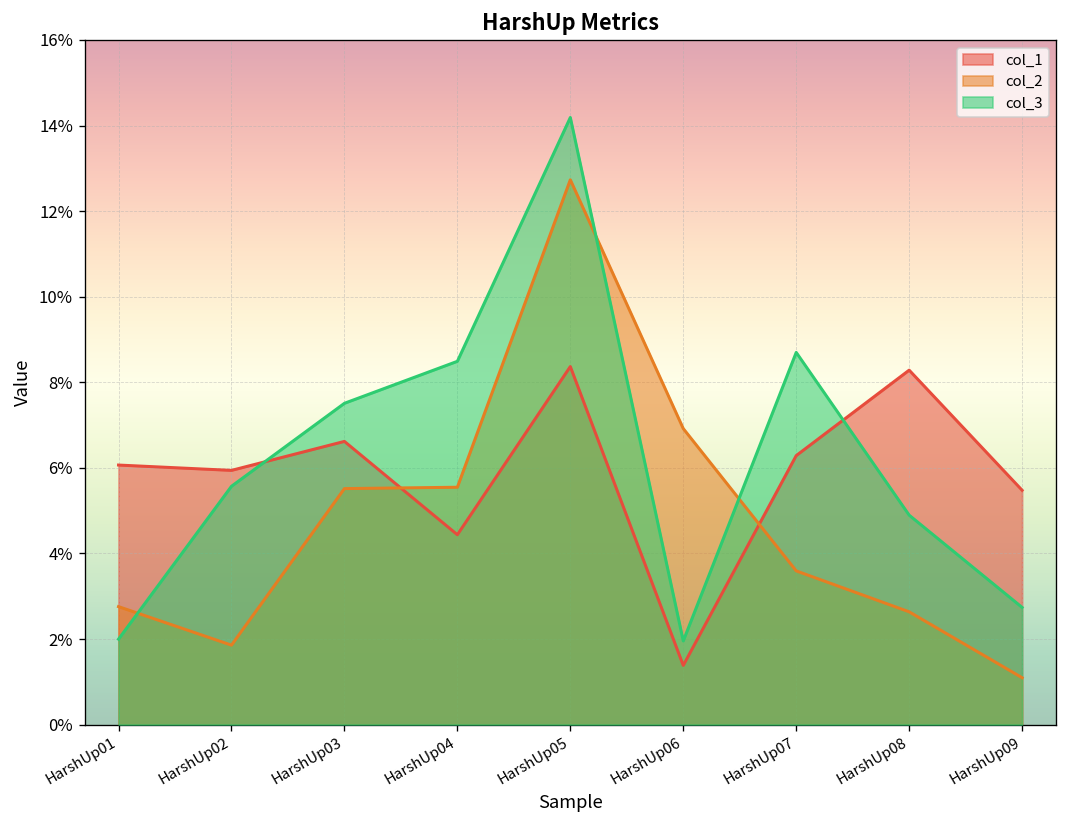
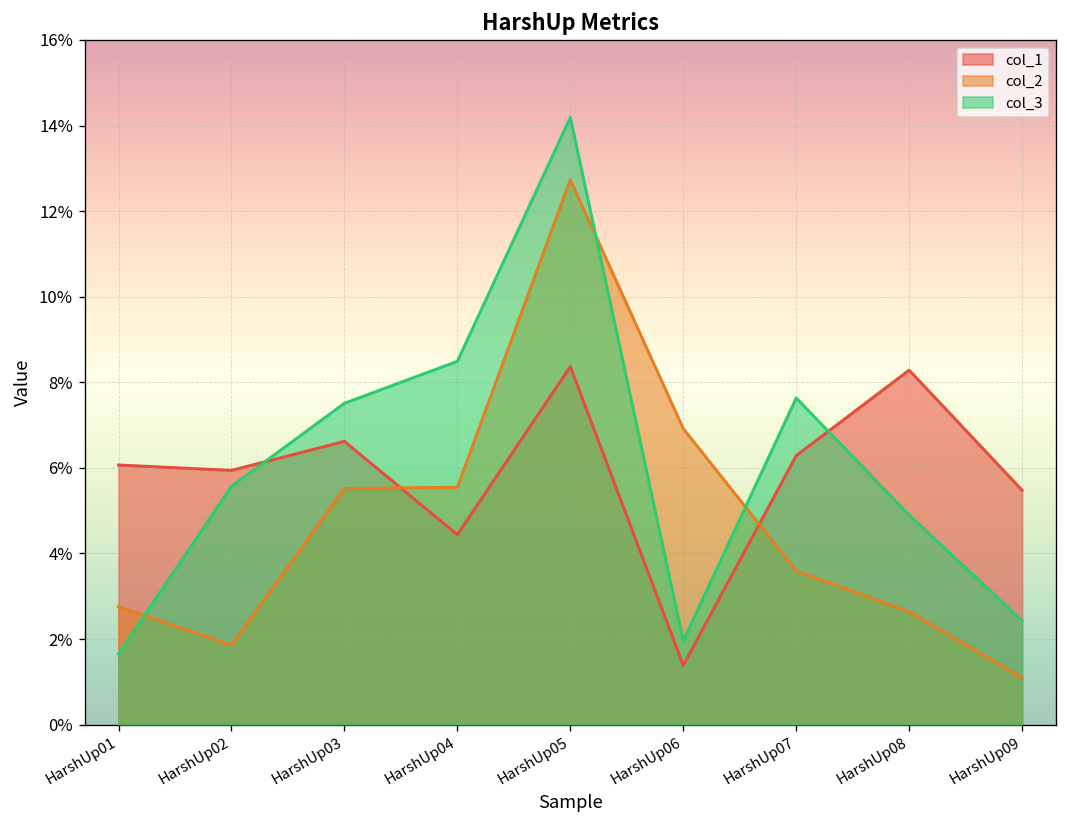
  {
    "col_3": {
-     "HarshUp01": "2.0%",
+     "HarshUp01": "1.7%",
      "HarshUp02": "5.6%",
      "HarshUp03": "7.5%",
      "HarshUp04": "8.5%",
      "HarshUp05": "14.2%",
      "HarshUp06": "2.0%",
-     "HarshUp07": "8.7%",
+     "HarshUp07": "7.6%",
      "HarshUp08": "4.9%",
-     "HarshUp09": "2.7%"
+     "HarshUp09": "2.4%"
    }
  }
